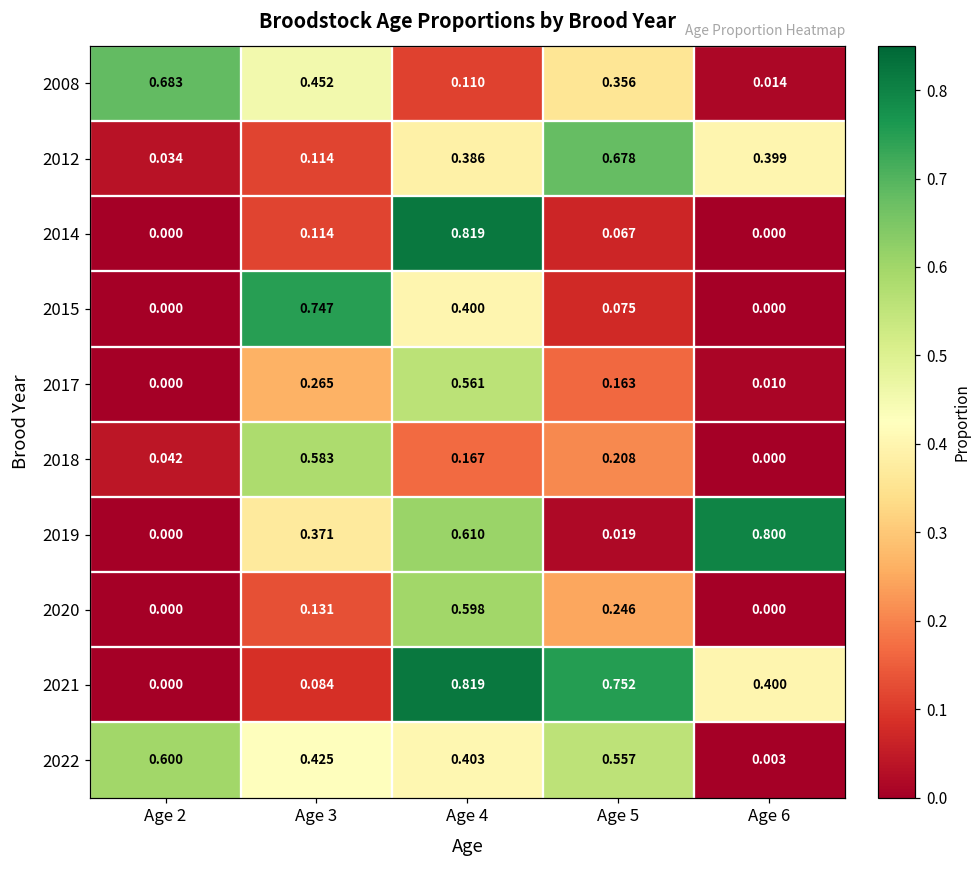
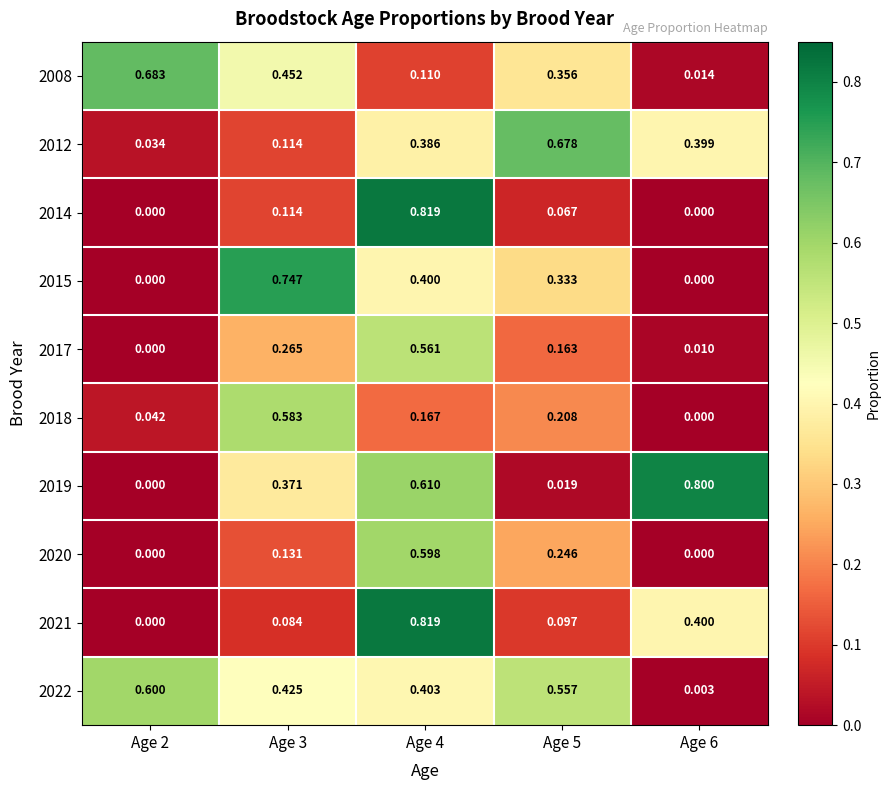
  {
    "2008": {
      "Age 2": 0.683,
      "Age 3": 0.452,
      "Age 4": 0.110,
      "Age 5": 0.356,
      "Age 6": 0.014
    },
    "2012": {
      "Age 2": 0.034,
      "Age 3": 0.114,
      "Age 4": 0.386,
      "Age 5": 0.678,
      "Age 6": 0.399
    },
    "2014": {
      "Age 2": 0.000,
      "Age 3": 0.114,
      "Age 4": 0.819,
      "Age 5": 0.067,
      "Age 6": 0.000
    },
    "2015": {
      "Age 2": 0.000,
      "Age 3": 0.747,
      "Age 4": 0.400,
-     "Age 5": 0.075,
+     "Age 5": 0.333,
      "Age 6": 0.000
    },
    "2017": {
      "Age 2": 0.000,
      "Age 3": 0.265,
      "Age 4": 0.561,
      "Age 5": 0.163,
      "Age 6": 0.010
    },
    "2018": {
      "Age 2": 0.042,
      "Age 3": 0.583,
      "Age 4": 0.167,
      "Age 5": 0.208,
      "Age 6": 0.000
    },
    "2019": {
      "Age 2": 0.000,
      "Age 3": 0.371,
      "Age 4": 0.610,
      "Age 5": 0.019,
      "Age 6": 0.800
    },
    "2020": {
      "Age 2": 0.000,
      "Age 3": 0.131,
      "Age 4": 0.598,
      "Age 5": 0.246,
      "Age 6": 0.000
    },
    "2021": {
      "Age 2": 0.000,
      "Age 3": 0.084,
      "Age 4": 0.819,
-     "Age 5": 0.752,
+     "Age 5": 0.097,
      "Age 6": 0.400
    },
    "2022": {
      "Age 2": 0.600,
      "Age 3": 0.425,
      "Age 4": 0.403,
      "Age 5": 0.557,
      "Age 6": 0.003
    }
  }
